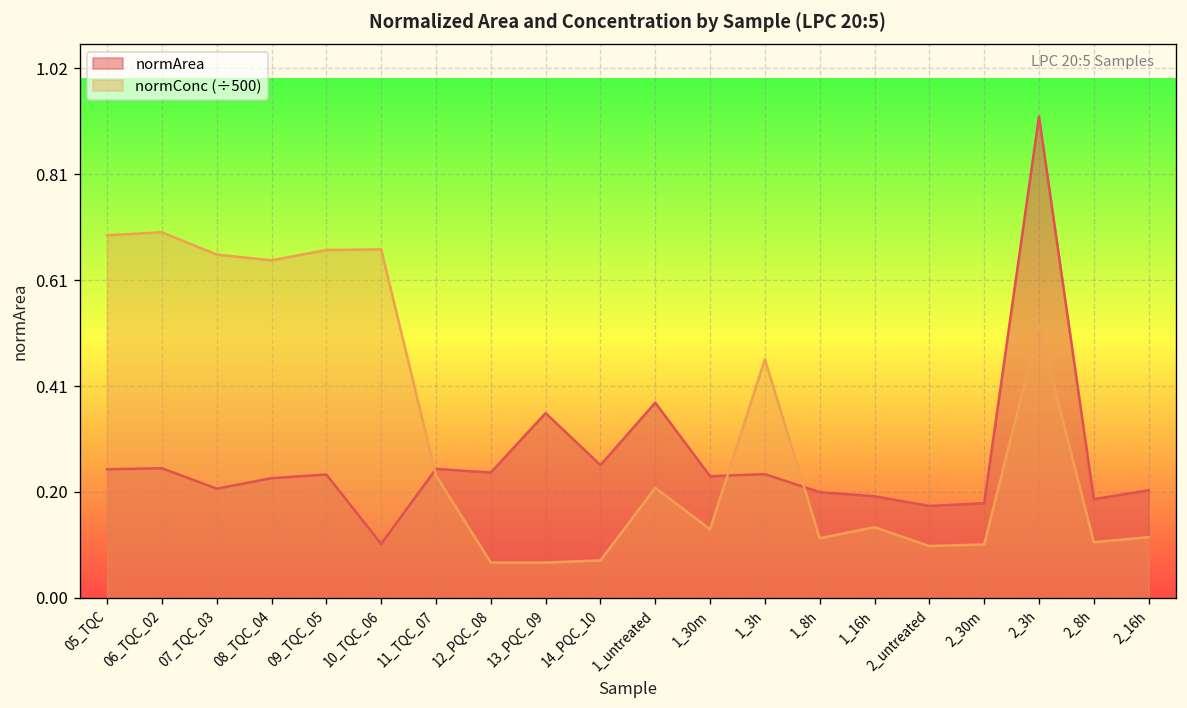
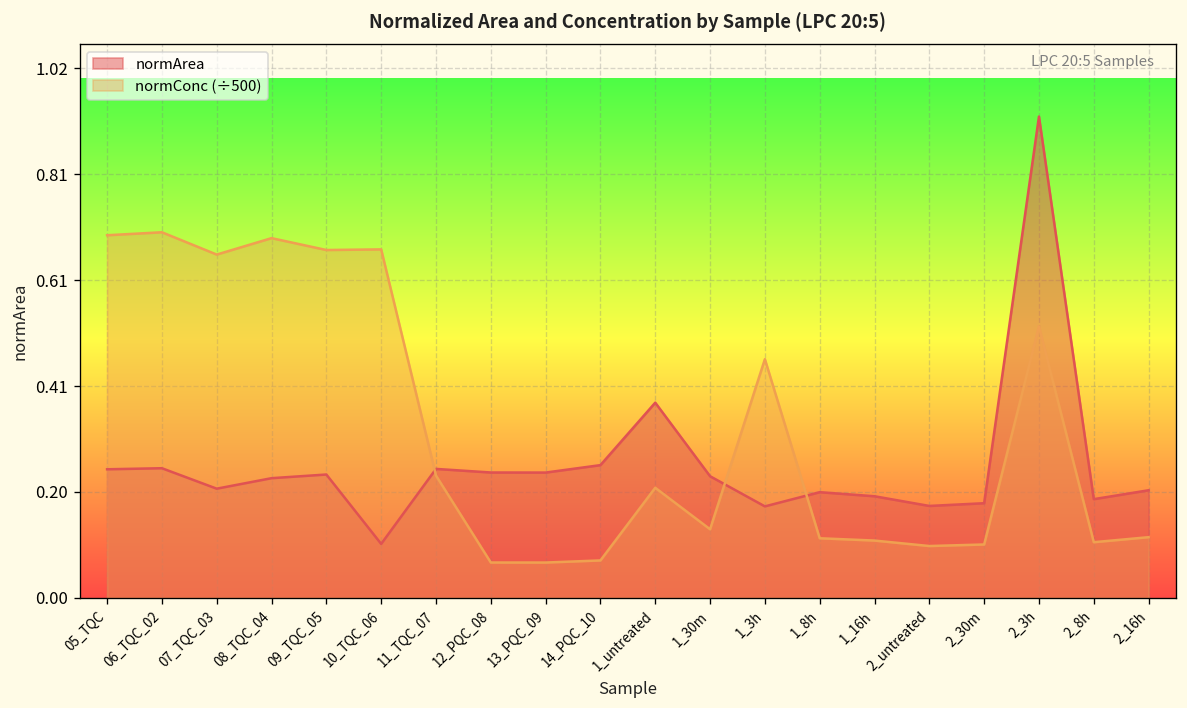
  {
    "normArea": {
      "05_TQC": 0.25,
      "06_TQC_02": 0.25,
      "07_TQC_03": 0.21,
      "08_TQC_04": 0.23,
      "09_TQC_05": 0.24,
      "10_TQC_06": 0.10,
      "11_TQC_07": 0.25,
      "12_PQC_08": 0.24,
-     "13_PQC_09": 0.36,
+     "13_PQC_09": 0.24,
      "14_PQC_10": 0.26,
      "1_untreated": 0.38,
      "1_30m": 0.23,
-     "1_3h": 0.24,
+     "1_3h": 0.18,
      "1_8h": 0.20,
      "1_16h": 0.20,
      "2_untreated": 0.18,
      "2_30m": 0.18,
      "2_3h": 0.93,
      "2_8h": 0.19,
      "2_16h": 0.21
    },
    "normConc (÷500)": {
      "05_TQC": 0.70,
      "06_TQC_02": 0.70,
      "07_TQC_03": 0.66,
-     "08_TQC_04": 0.65,
+     "08_TQC_04": 0.69,
      "09_TQC_05": 0.67,
      "10_TQC_06": 0.67,
      "11_TQC_07": 0.24,
      "12_PQC_08": 0.07,
      "13_PQC_09": 0.07,
      "14_PQC_10": 0.07,
      "1_untreated": 0.21,
      "1_30m": 0.13,
      "1_3h": 0.46,
      "1_8h": 0.11,
-     "1_16h": 0.14,
+     "1_16h": 0.11,
      "2_untreated": 0.10,
      "2_30m": 0.10,
      "2_3h": 0.52,
      "2_8h": 0.11,
      "2_16h": 0.12
    }
  }
